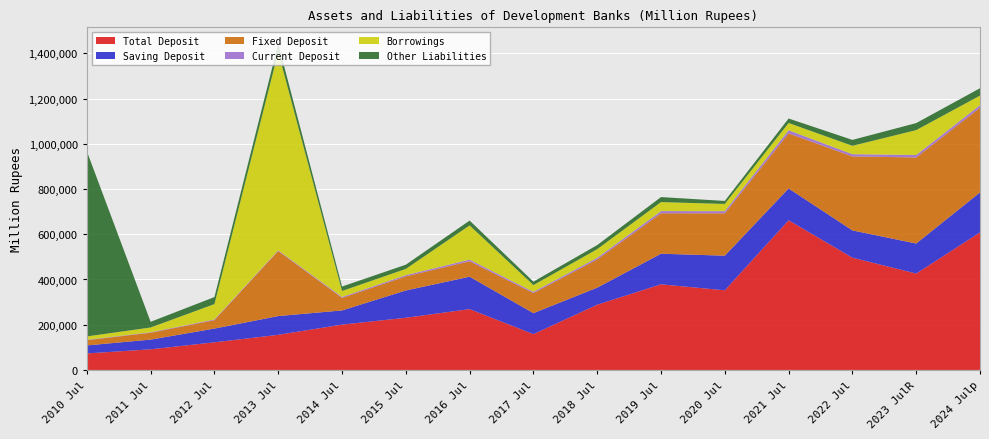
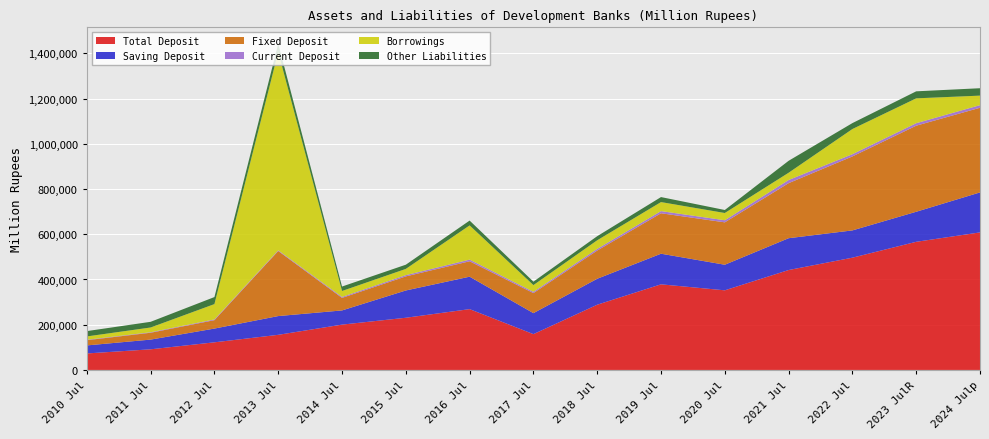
  {
    "Total Deposit": {
      "2010 Jul": "70,000",
      "2011 Jul": "90,000",
      "2012 Jul": "120,000",
      "2013 Jul": "160,000",
      "2014 Jul": "200,000",
      "2015 Jul": "230,000",
      "2016 Jul": "270,000",
      "2017 Jul": "160,000",
      "2018 Jul": "290,000",
      "2019 Jul": "380,000",
      "2020 Jul": "350,000",
-     "2021 Jul": "660,000",
+     "2021 Jul": "440,000",
      "2022 Jul": "500,000",
-     "2023 JulR": "430,000",
+     "2023 JulR": "570,000",
      "2024 Julp": "610,000"
    },
    "Saving Deposit": {
      "2010 Jul": "40,000",
      "2011 Jul": "40,000",
      "2012 Jul": "60,000",
      "2013 Jul": "80,000",
      "2014 Jul": "60,000",
      "2015 Jul": "120,000",
      "2016 Jul": "140,000",
      "2017 Jul": "90,000",
-     "2018 Jul": "80,000",
+     "2018 Jul": "110,000",
      "2019 Jul": "140,000",
-     "2020 Jul": "150,000",
+     "2020 Jul": "110,000",
      "2021 Jul": "140,000",
      "2022 Jul": "120,000",
      "2023 JulR": "130,000",
      "2024 Julp": "180,000"
    },
    "Fixed Deposit": {
      "2021 Jul": "240,000",
      "2024 Julp": "370,000"
    },
    "Current Deposit": {
      "2021 Jul": "10,000",
      "2024 Julp": "10,000"
    },
    "Borrowings": {
      "2010 Jul": "10,000",
      "2011 Jul": "20,000",
      "2012 Jul": "70,000",
      "2014 Jul": "30,000",
      "2015 Jul": "30,000",
      "2016 Jul": "150,000",
      "2017 Jul": "30,000",
      "2018 Jul": "40,000",
      "2019 Jul": "40,000",
      "2020 Jul": "30,000",
      "2021 Jul": "30,000",
-     "2022 Jul": "40,000",
+     "2022 Jul": "110,000",
      "2023 JulR": "110,000",
      "2024 Julp": "40,000"
    },
    "Other Liabilities": {
-     "2010 Jul": "820,000",
+     "2010 Jul": "20,000",
      "2011 Jul": "30,000",
      "2012 Jul": "30,000",
      "2014 Jul": "20,000",
      "2015 Jul": "20,000",
      "2016 Jul": "20,000",
      "2017 Jul": "20,000",
      "2018 Jul": "20,000",
      "2019 Jul": "20,000",
      "2020 Jul": "10,000",
-     "2021 Jul": "20,000",
+     "2021 Jul": "50,000",
      "2022 Jul": "30,000",
      "2023 JulR": "30,000",
      "2024 Julp": "30,000"
    }
  }
